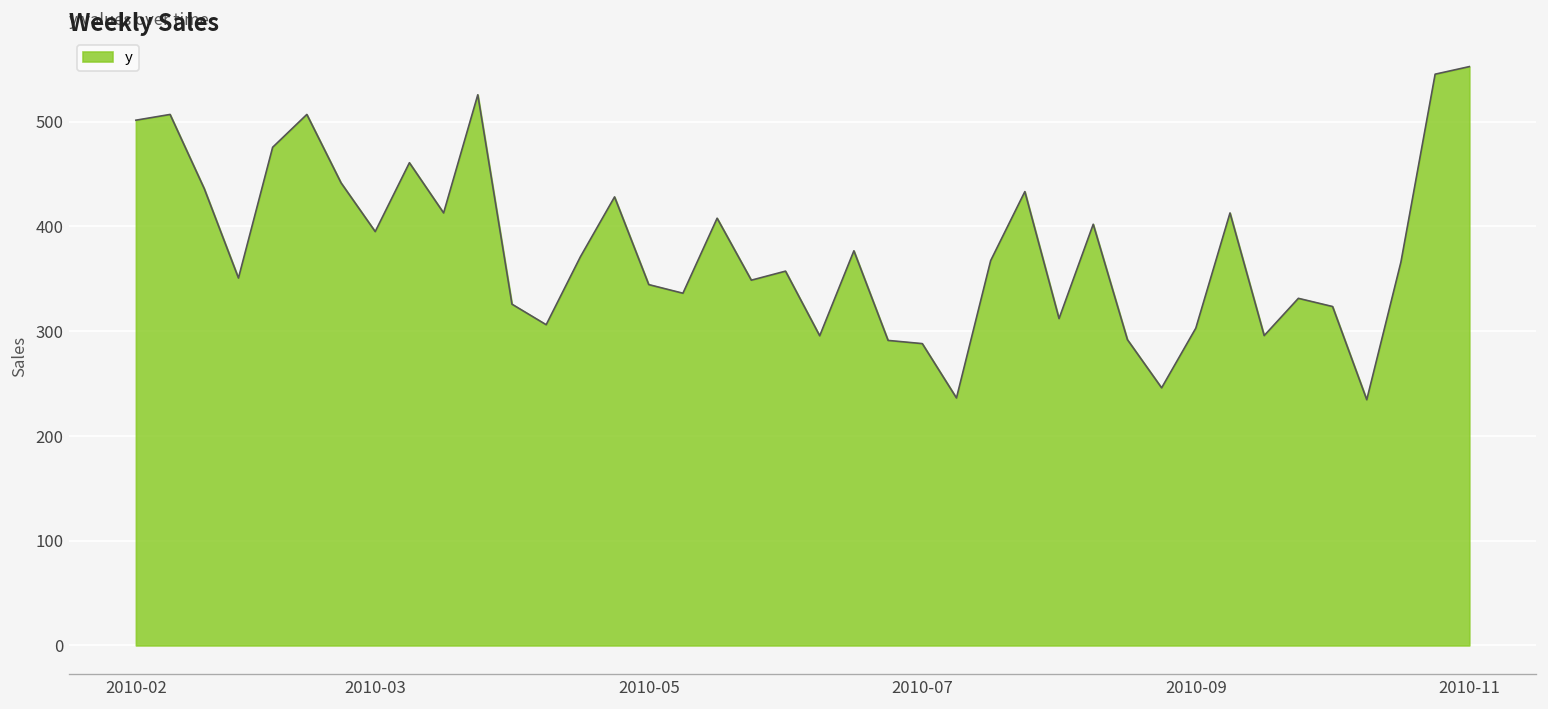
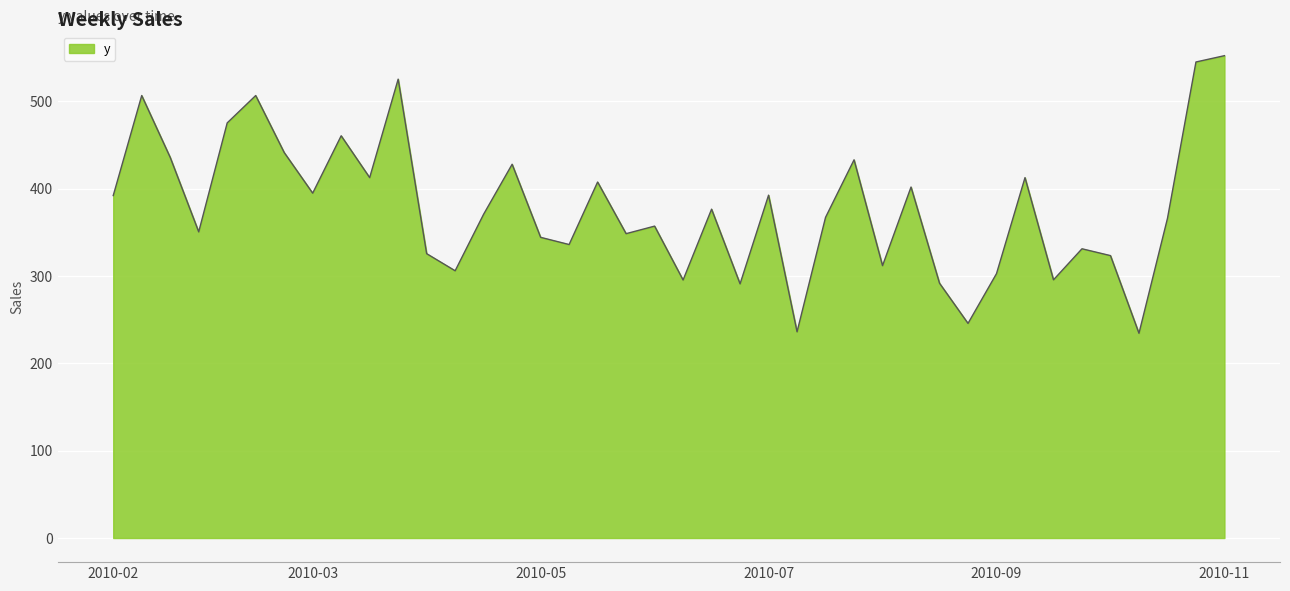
  {
-   "2010-02": 500,
+   "2010-02": 390,
    "2010-03": 390,
    "2010-05": 340,
-   "2010-07": 290,
+   "2010-07": 390,
    "2010-09": 300,
    "2010-11": 550
  }
